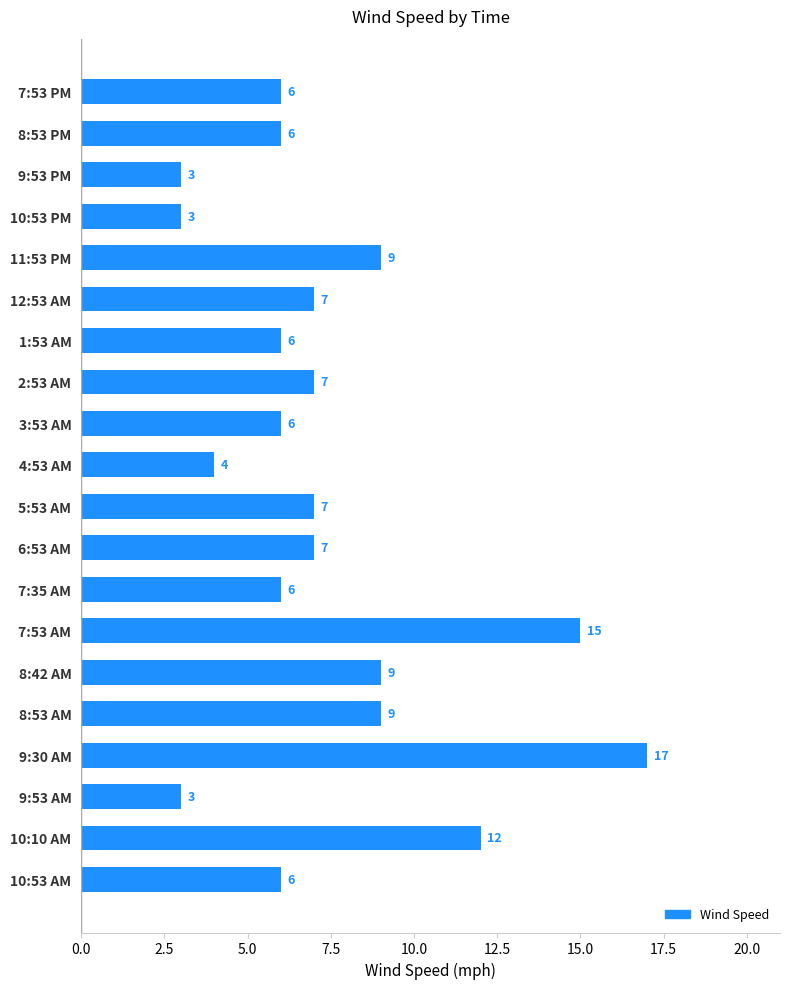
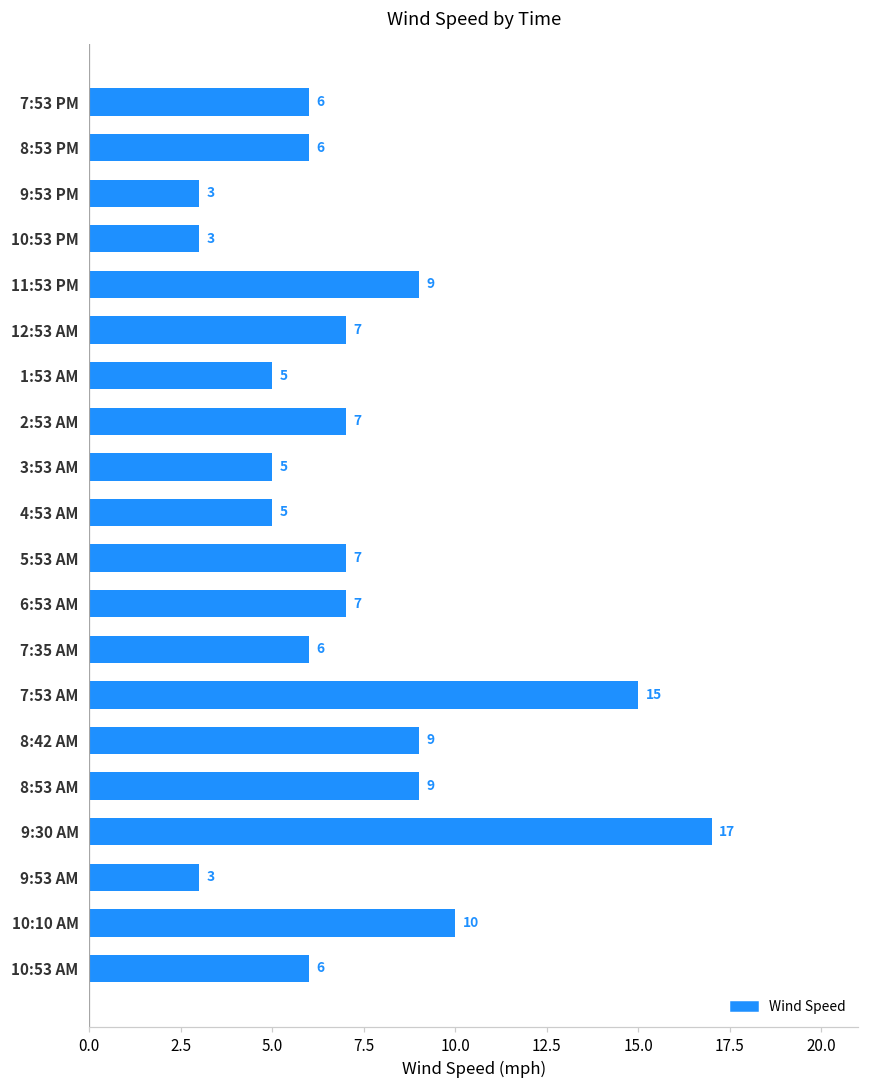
  {
    "7:53 PM": 6,
    "8:53 PM": 6,
    "9:53 PM": 3,
    "10:53 PM": 3,
    "11:53 PM": 9,
    "12:53 AM": 7,
-   "1:53 AM": 6,
+   "1:53 AM": 5,
    "2:53 AM": 7,
-   "3:53 AM": 6,
-   "4:53 AM": 4,
+   "3:53 AM": 5,
+   "4:53 AM": 5,
    "5:53 AM": 7,
    "6:53 AM": 7,
    "7:35 AM": 6,
    "7:53 AM": 15,
    "8:42 AM": 9,
    "8:53 AM": 9,
    "9:30 AM": 17,
    "9:53 AM": 3,
-   "10:10 AM": 12,
+   "10:10 AM": 10,
    "10:53 AM": 6
  }
